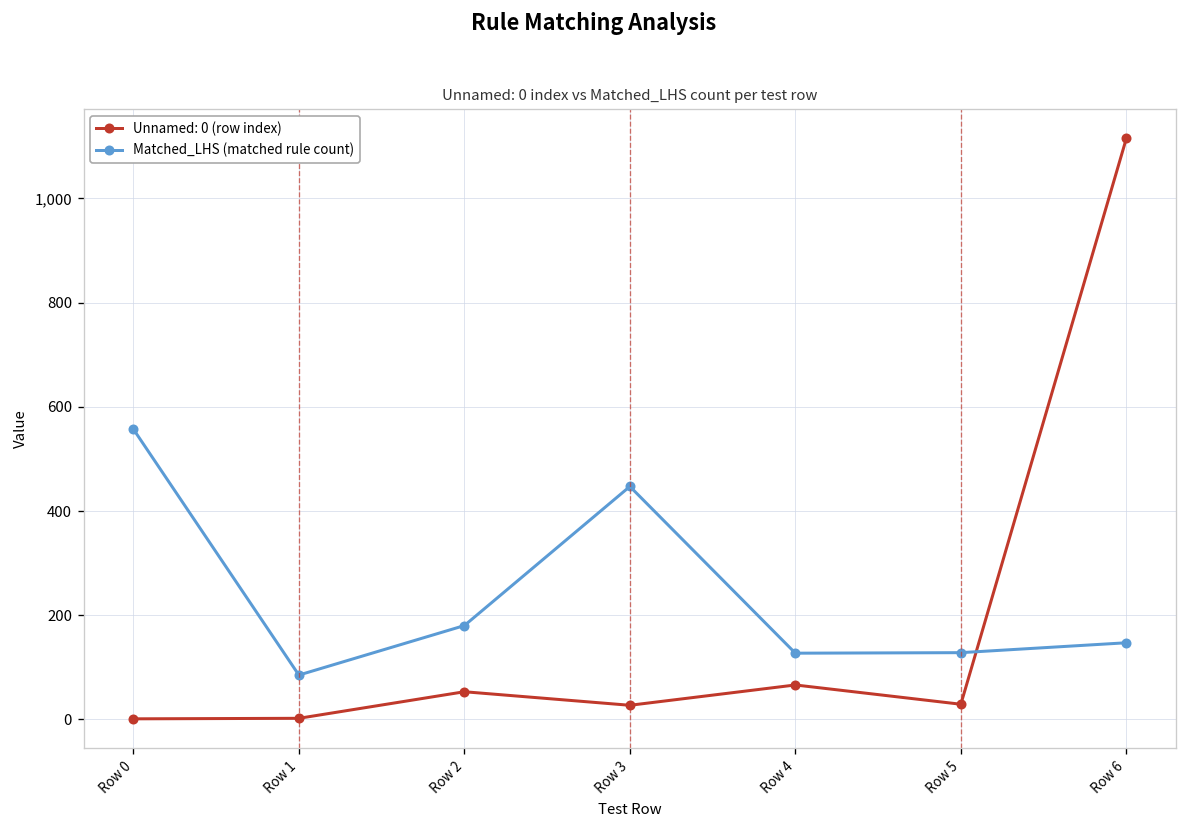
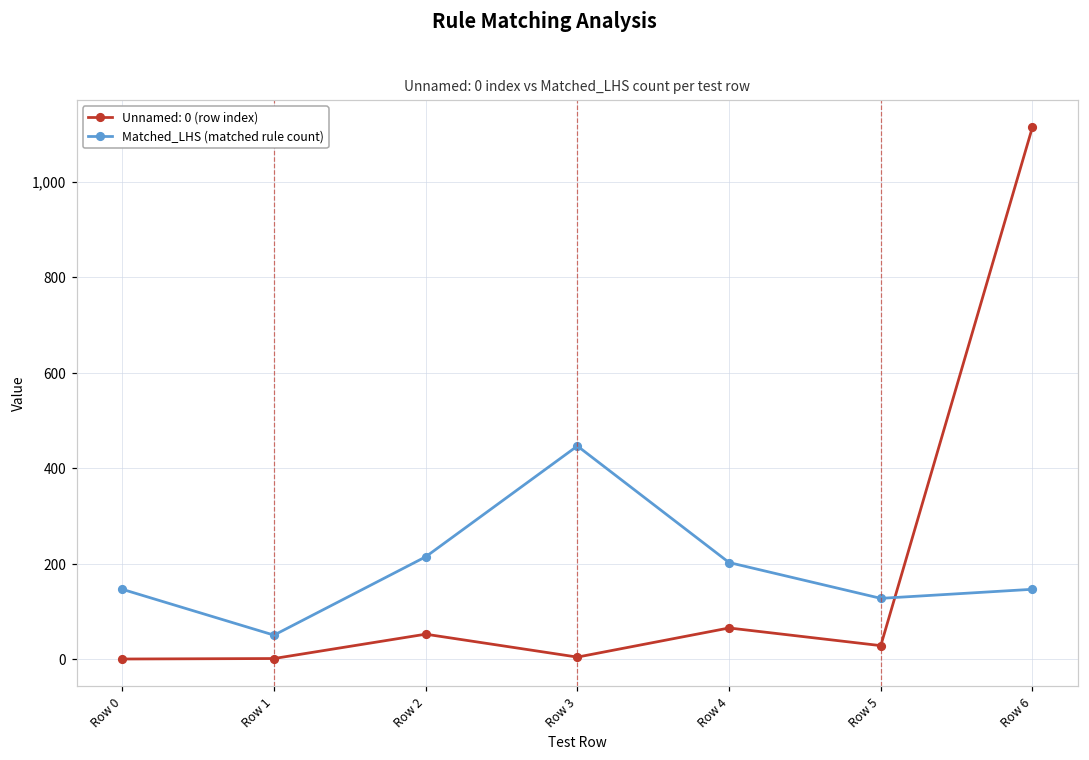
  {
    "Unnamed: 0 (row index)": {
      "Row 0": "0",
      "Row 1": "0",
      "Row 2": "50",
-     "Row 3": "30",
+     "Row 3": "10",
      "Row 4": "70",
      "Row 5": "30",
      "Row 6": "1,120"
    },
    "Matched_LHS (matched rule count)": {
-     "Row 0": "560",
-     "Row 1": "90",
-     "Row 2": "180",
+     "Row 0": "150",
+     "Row 1": "50",
+     "Row 2": "220",
      "Row 3": "450",
-     "Row 4": "130",
+     "Row 4": "200",
      "Row 5": "130",
      "Row 6": "150"
    }
  }
